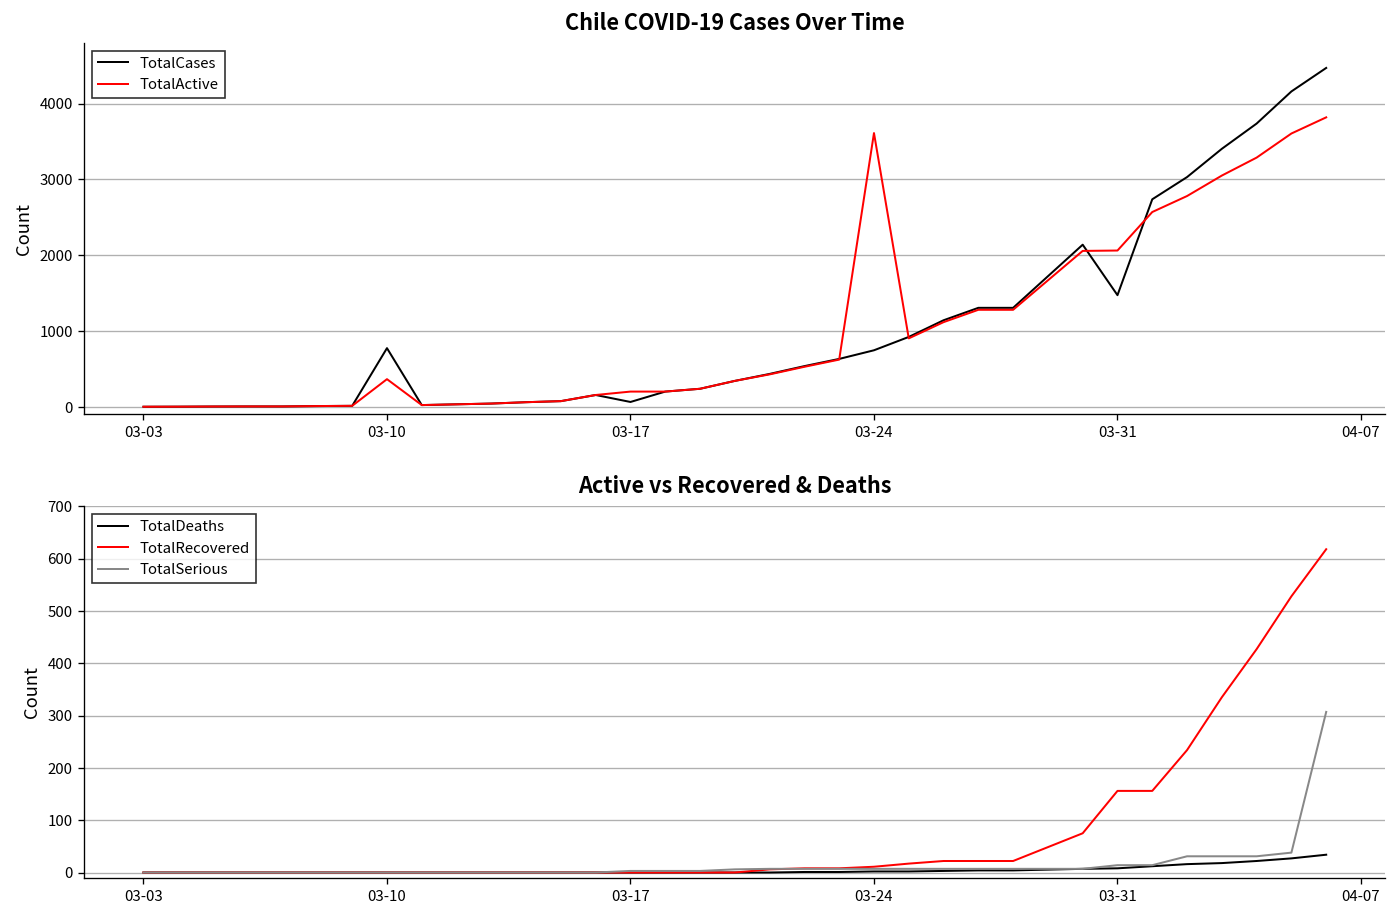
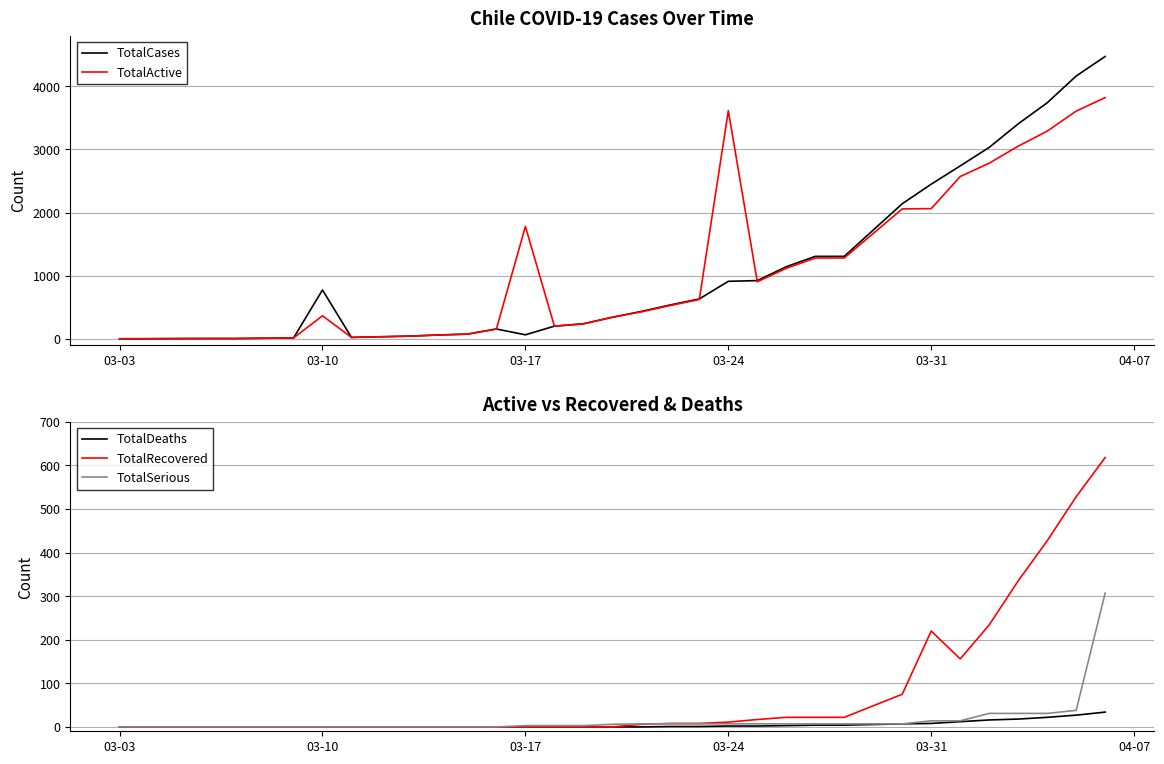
  {
    "Chile COVID-19 Cases Over Time": {
      "TotalCases": {
        "03-10": 800,
        "03-17": 100,
-       "03-24": 700,
-       "03-31": 1500
+       "03-24": 900,
+       "03-31": 2400
      },
      "TotalActive": {
        "03-10": 400,
-       "03-17": 200,
+       "03-17": 1800,
        "03-24": 3600,
        "03-31": 2100
      }
    },
    "Active vs Recovered & Deaths": {
      "TotalDeaths": {
        "03-31": 10
      },
      "TotalRecovered": {
-       "03-31": 160
+       "03-31": 220
      },
      "TotalSerious": {
        "03-31": 10
      }
    }
  }
